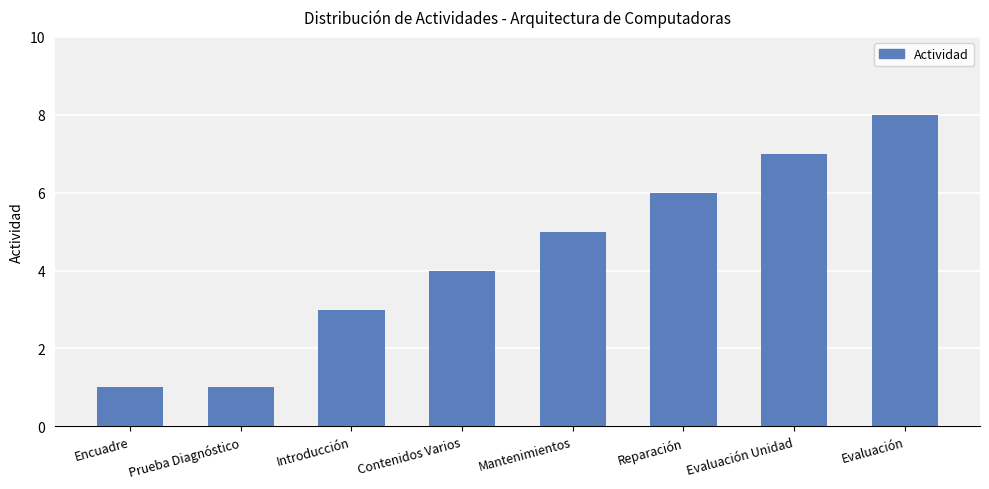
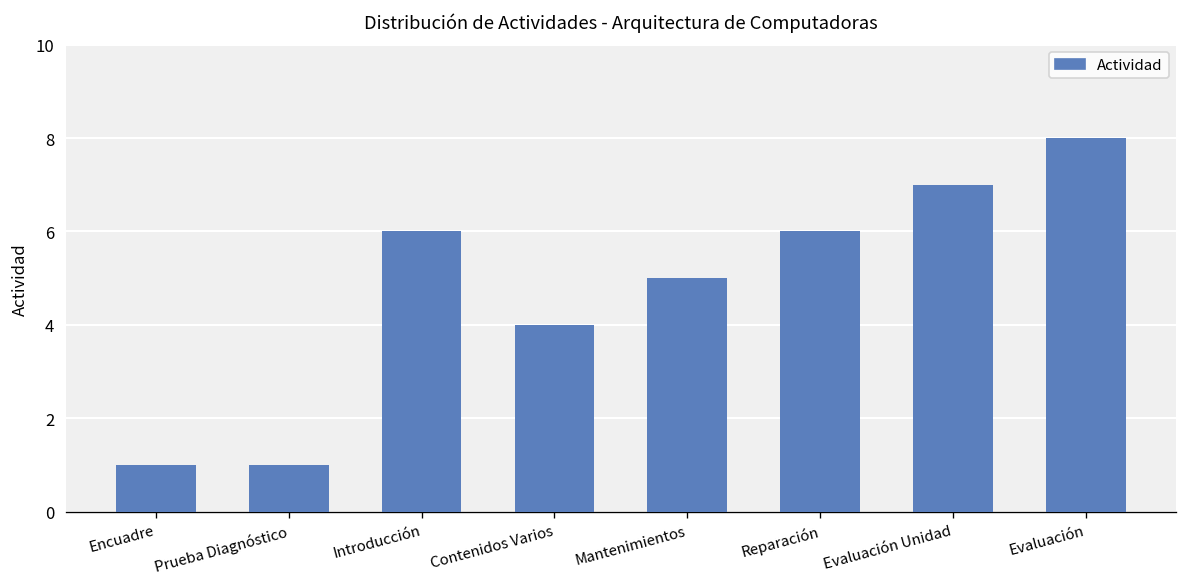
  {
    "Encuadre": 1,
    "Prueba Diagnóstico": 1,
-   "Introducción": 3,
+   "Introducción": 6,
    "Contenidos Varios": 4,
    "Mantenimientos": 5,
    "Reparación": 6,
    "Evaluación Unidad": 7,
    "Evaluación": 8
  }
